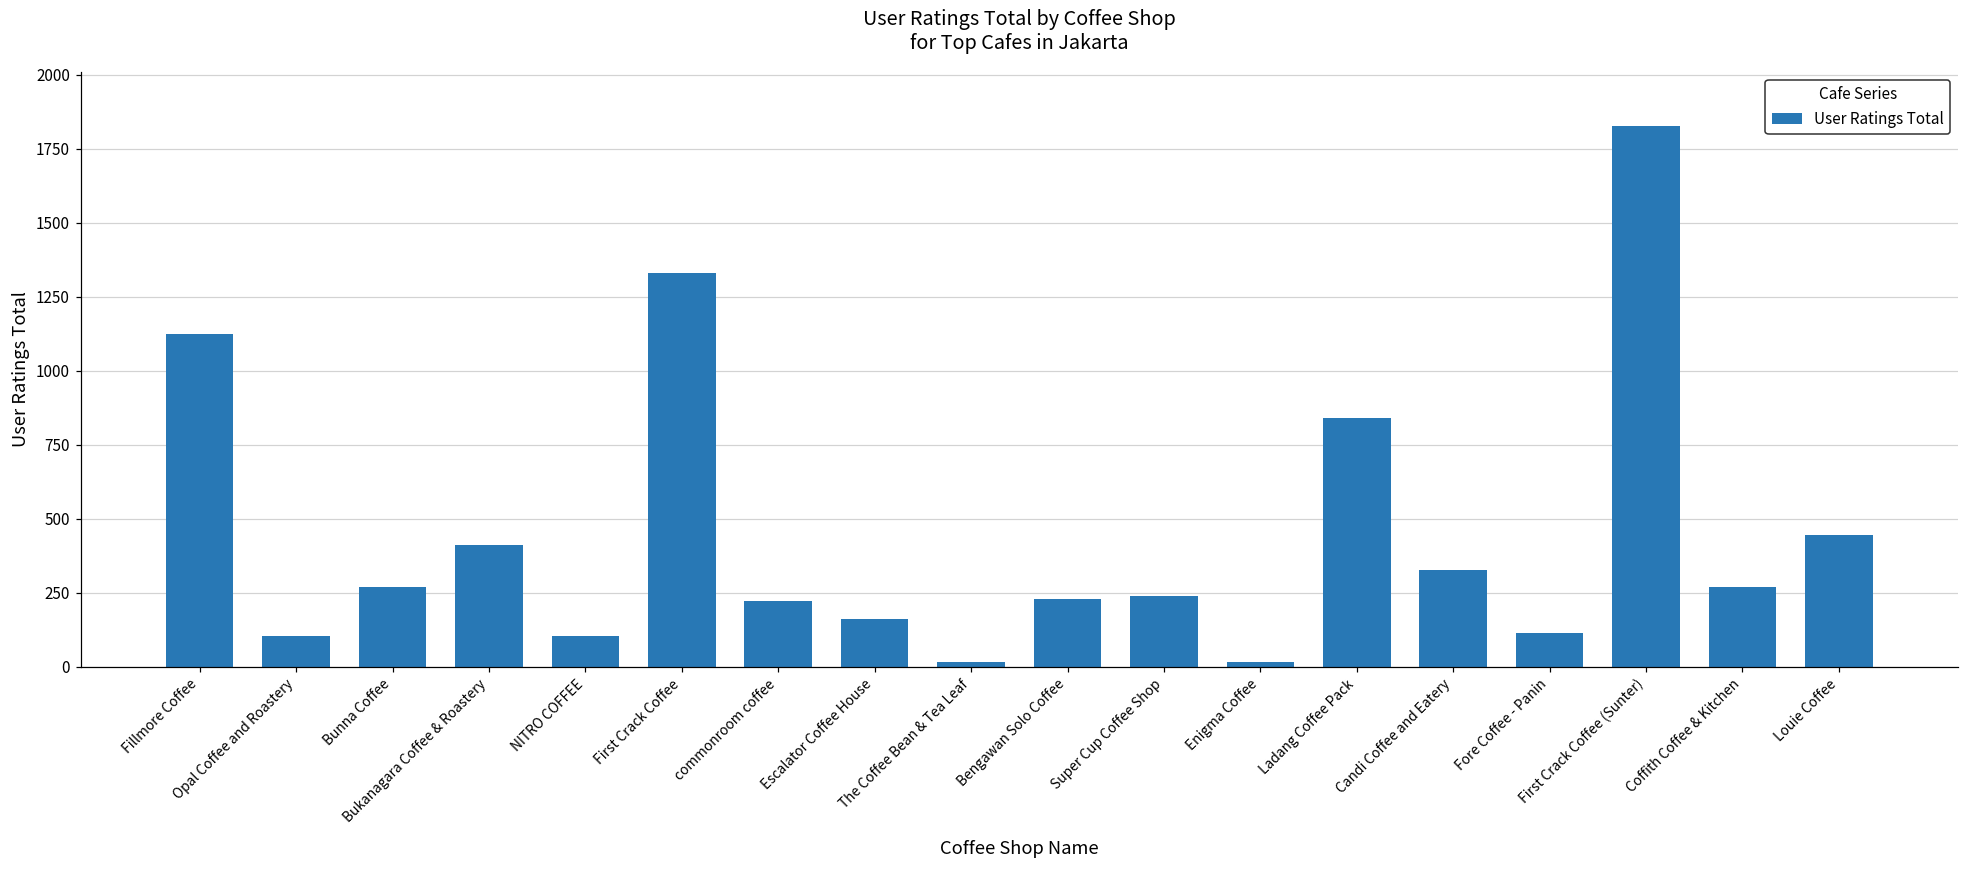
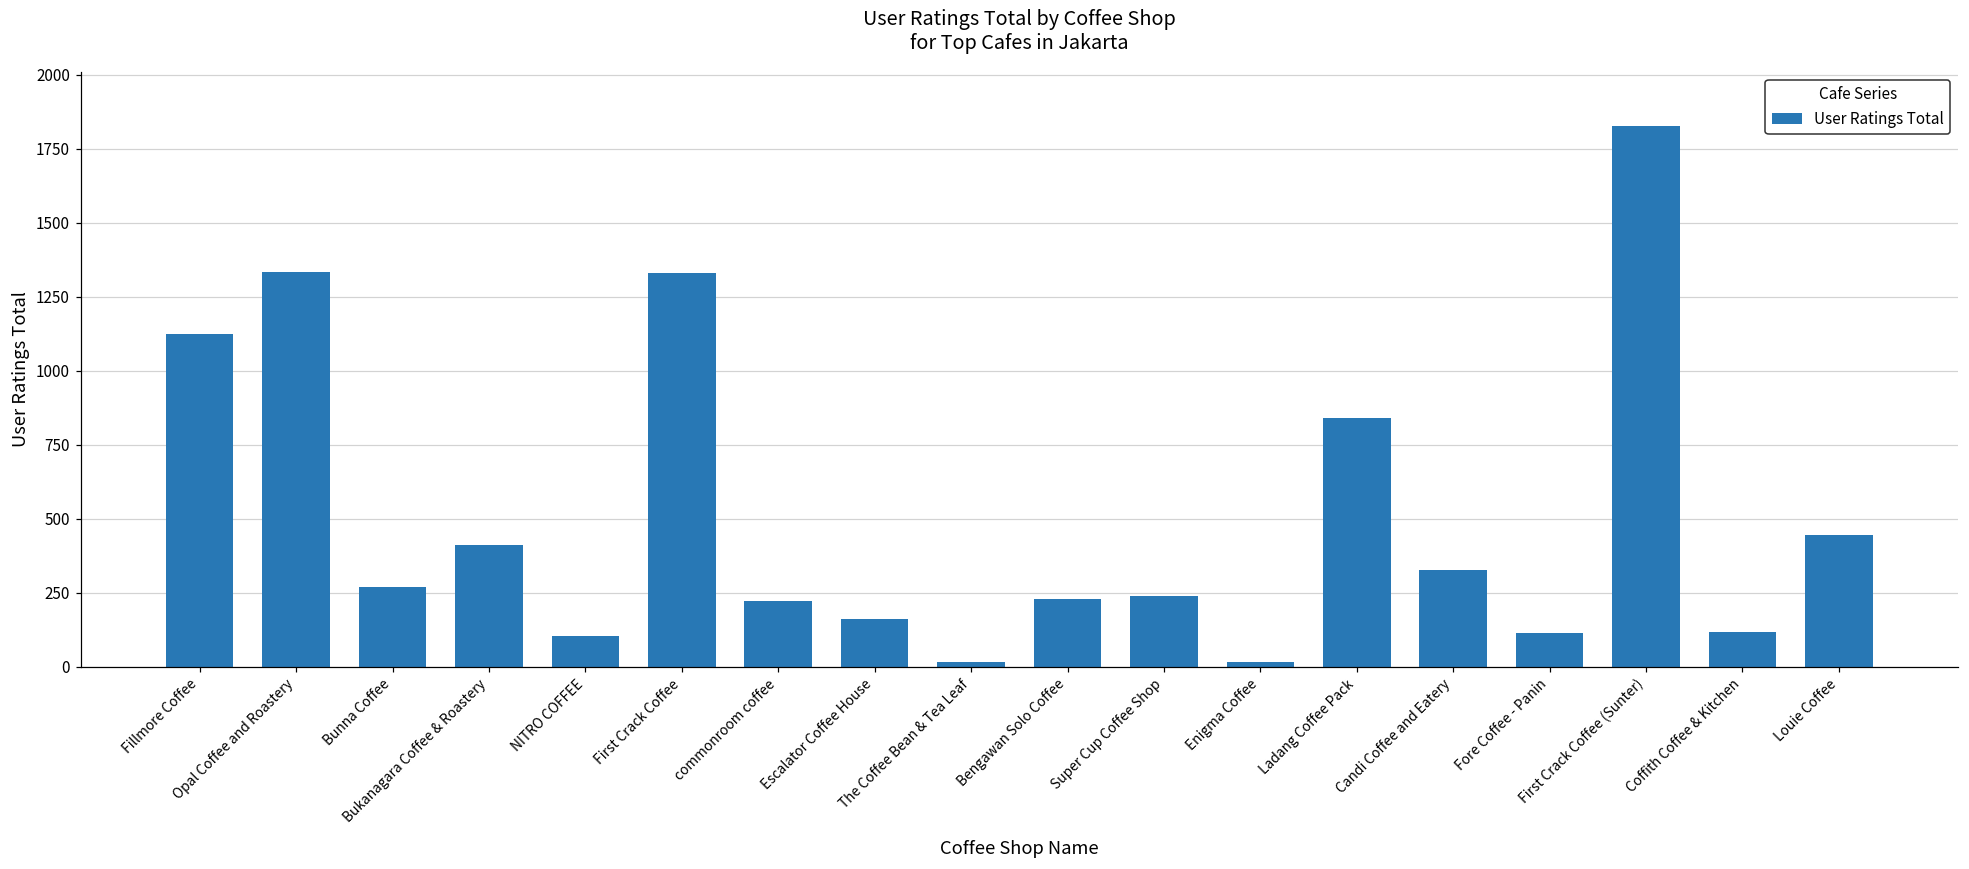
  {
    "Fillmore Coffee": 1120,
-   "Opal Coffee and Roastery": 100,
+   "Opal Coffee and Roastery": 1330,
    "Bunna Coffee": 270,
    "Bukanagara Coffee & Roastery": 410,
    "NITRO COFFEE": 100,
    "First Crack Coffee": 1330,
    "commonroom coffee": 220,
    "Escalator Coffee House": 160,
    "The Coffee Bean & Tea Leaf": 20,
    "Bengawan Solo Coffee": 230,
    "Super Cup Coffee Shop": 240,
    "Enigma Coffee": 10,
    "Ladang Coffee Pack": 840,
    "Candi Coffee and Eatery": 330,
    "Fore Coffee - Panin": 110,
    "First Crack Coffee (Sunter)": 1830,
-   "Coffith Coffee & Kitchen": 270,
+   "Coffith Coffee & Kitchen": 120,
    "Louie Coffee": 450
  }
